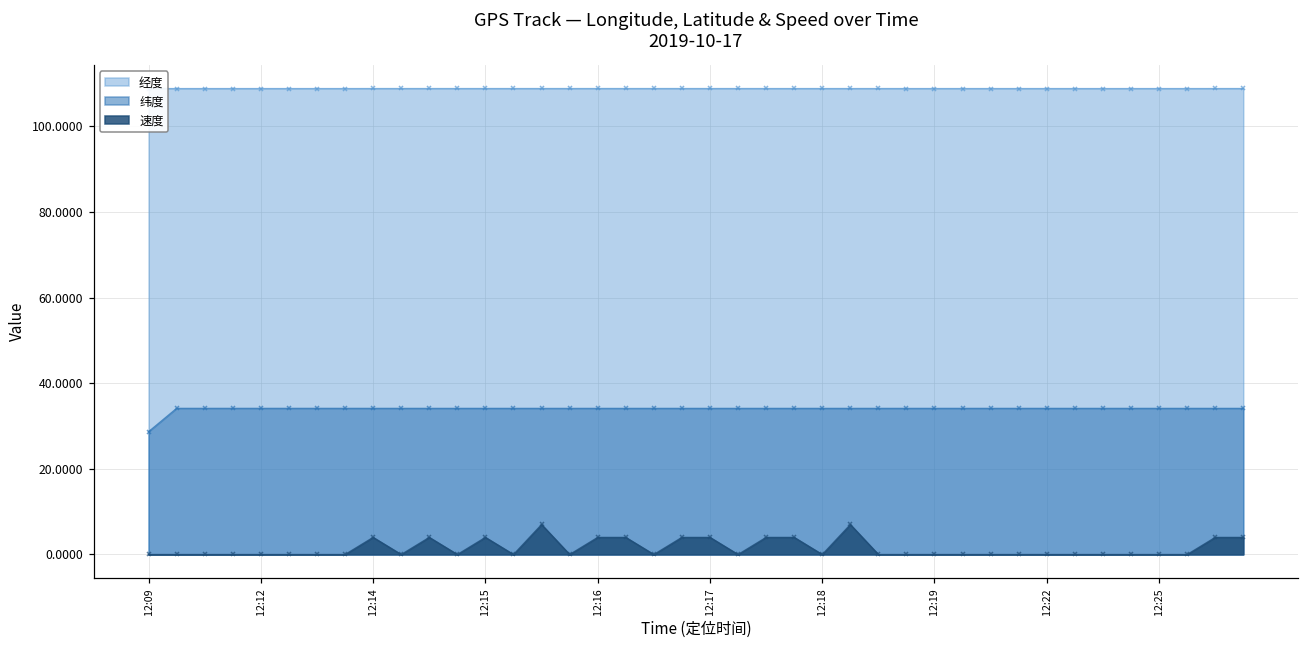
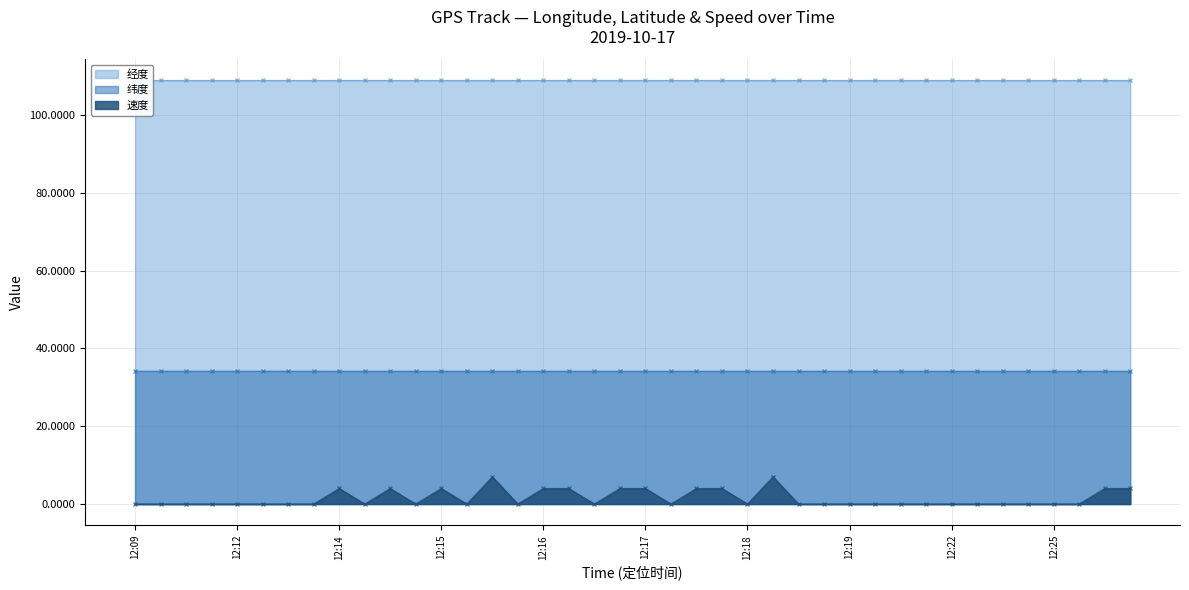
  {
    "纬度": {
-     "12:09": 29
+     "12:09": 34
    },
    "速度": {
      "12:09": 0
    }
  }
